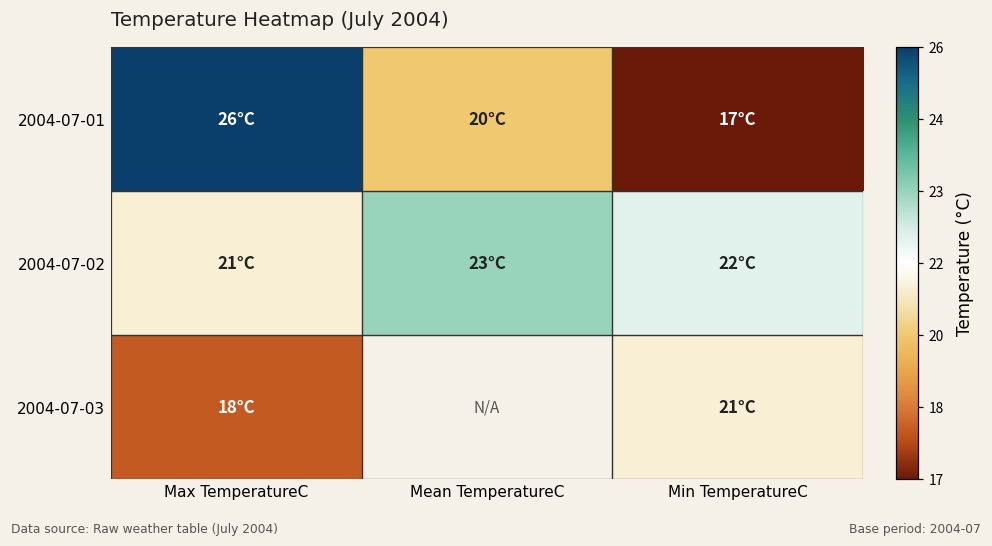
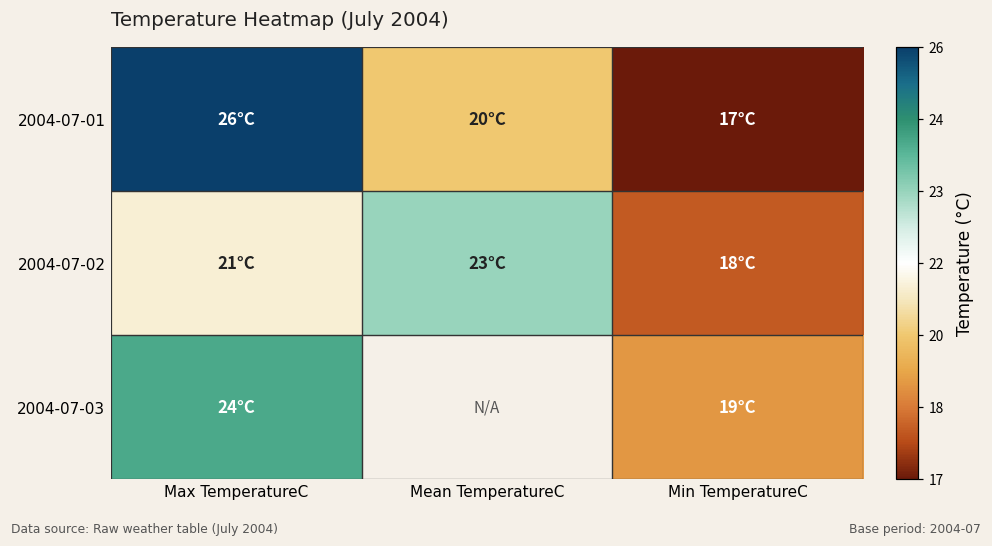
  {
    "2004-07-01": {
      "Max TemperatureC": "26°C",
      "Mean TemperatureC": "20°C",
      "Min TemperatureC": "17°C"
    },
    "2004-07-02": {
      "Max TemperatureC": "21°C",
      "Mean TemperatureC": "23°C",
-     "Min TemperatureC": "22°C"
+     "Min TemperatureC": "18°C"
    },
    "2004-07-03": {
-     "Max TemperatureC": "18°C",
-     "Min TemperatureC": "21°C"
+     "Max TemperatureC": "24°C",
+     "Min TemperatureC": "19°C"
    }
  }
